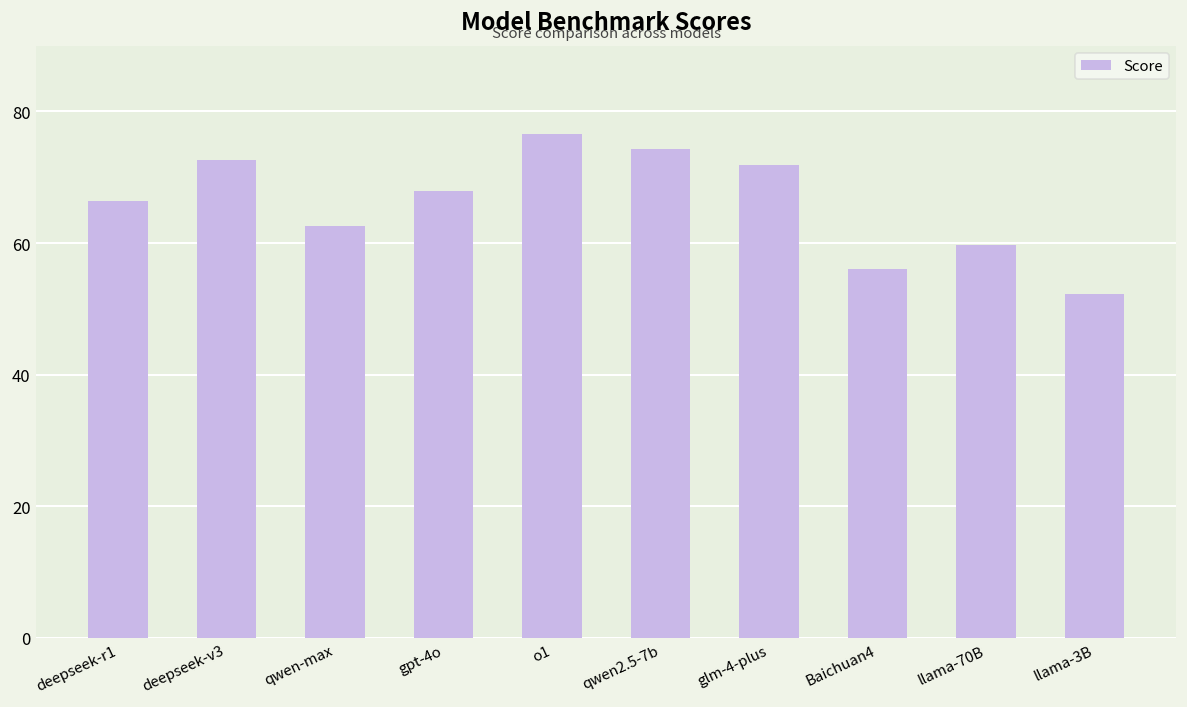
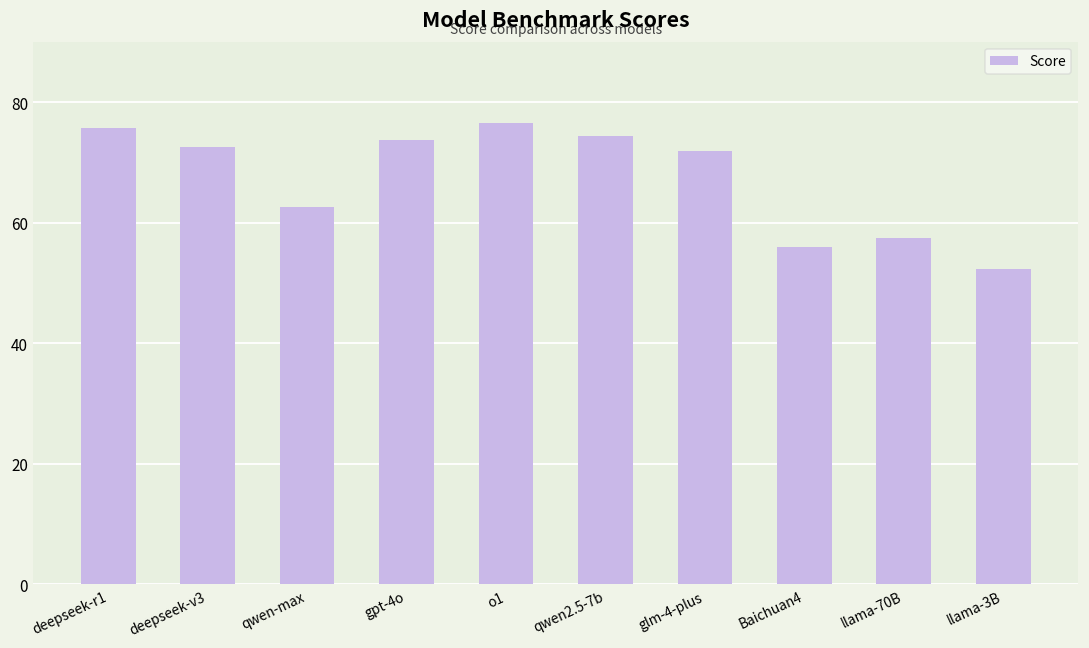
  {
-   "deepseek-r1": 66,
+   "deepseek-r1": 76,
    "deepseek-v3": 73,
    "qwen-max": 63,
-   "gpt-4o": 68,
+   "gpt-4o": 74,
    "o1": 77,
    "qwen2.5-7b": 74,
    "glm-4-plus": 72,
    "Baichuan4": 56,
-   "llama-70B": 60,
+   "llama-70B": 58,
    "llama-3B": 52
  }
